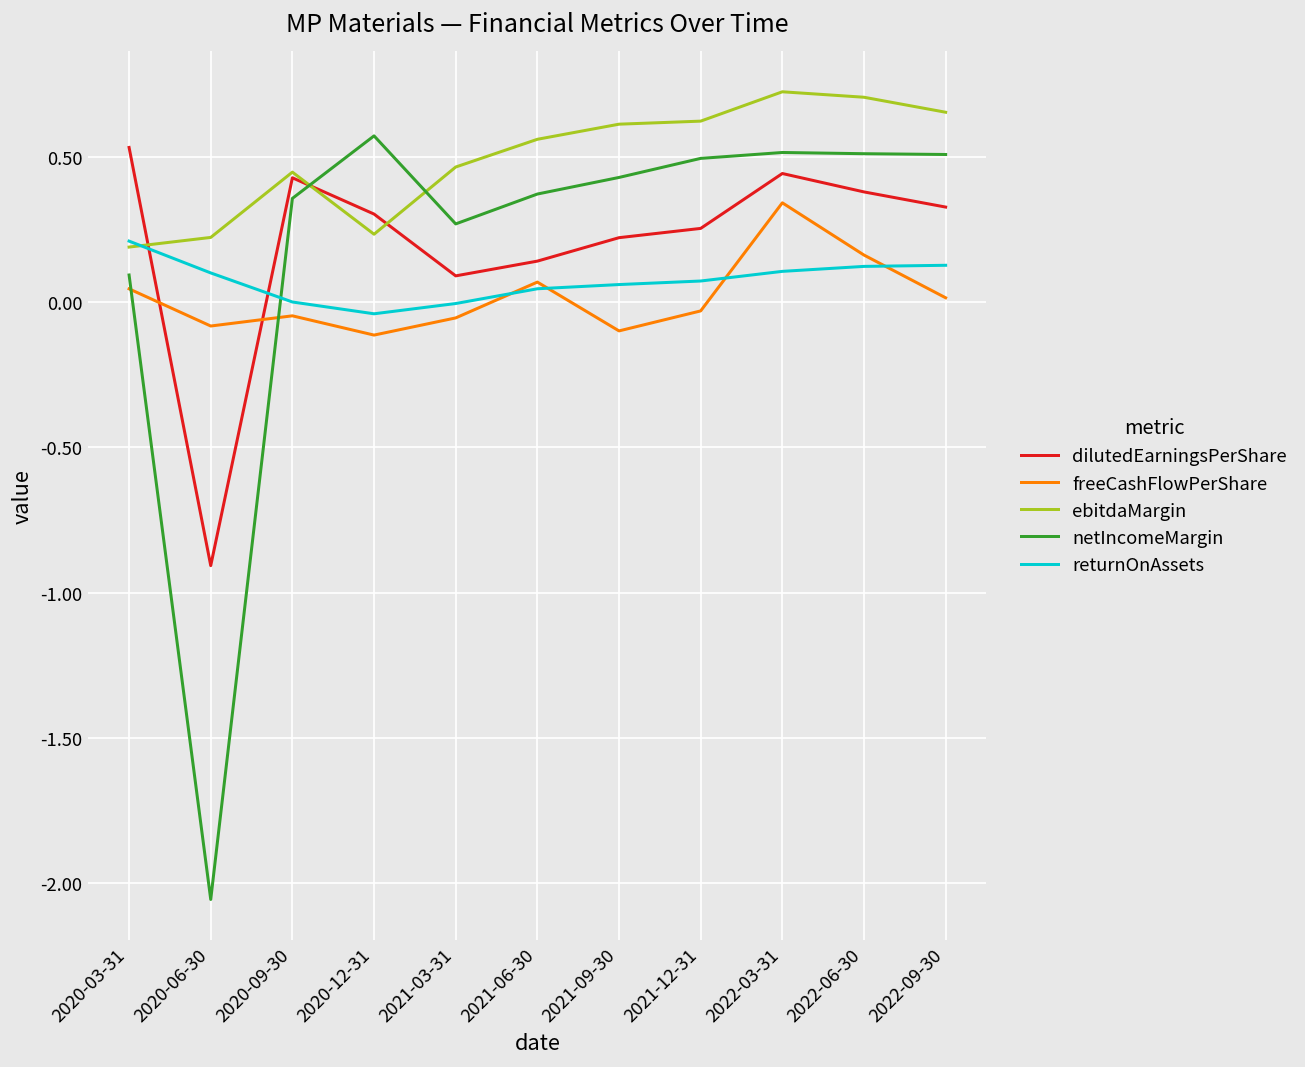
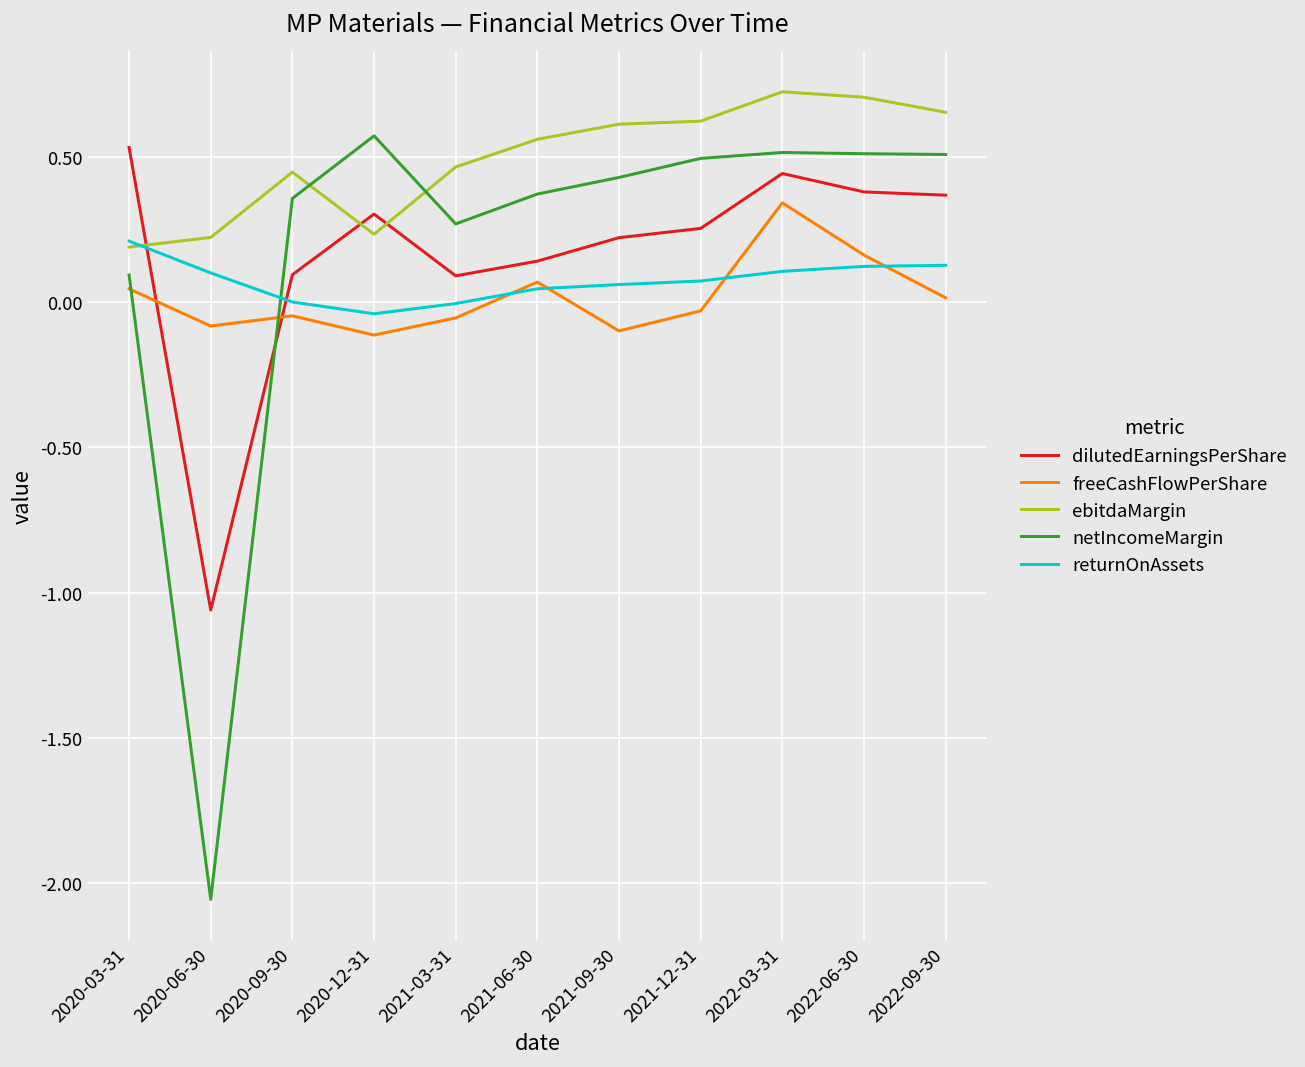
  {
    "dilutedEarningsPerShare": {
      "2020-03-31": 0.53,
-     "2020-06-30": -0.91,
-     "2020-09-30": 0.43,
+     "2020-06-30": -1.06,
+     "2020-09-30": 0.09,
      "2020-12-31": 0.30,
      "2021-03-31": 0.09,
      "2021-06-30": 0.14,
      "2021-09-30": 0.22,
      "2021-12-31": 0.25,
      "2022-03-31": 0.44,
      "2022-06-30": 0.38,
-     "2022-09-30": 0.33
+     "2022-09-30": 0.37
    },
    "freeCashFlowPerShare": {
      "2020-03-31": 0.05,
      "2020-06-30": -0.08,
      "2020-09-30": -0.05,
      "2020-12-31": -0.11,
      "2021-03-31": -0.05,
      "2021-06-30": 0.07,
      "2021-09-30": -0.10,
      "2021-12-31": -0.03,
      "2022-03-31": 0.34,
      "2022-06-30": 0.16,
      "2022-09-30": 0.01
    },
    "ebitdaMargin": {
      "2020-03-31": 0.19,
      "2020-06-30": 0.22,
      "2020-09-30": 0.45,
      "2020-12-31": 0.23,
      "2021-03-31": 0.46,
      "2021-06-30": 0.56,
      "2021-09-30": 0.61,
      "2021-12-31": 0.62,
      "2022-03-31": 0.72,
      "2022-06-30": 0.70,
      "2022-09-30": 0.65
    },
    "netIncomeMargin": {
      "2020-03-31": 0.09,
      "2020-06-30": -2.06,
      "2020-09-30": 0.36,
      "2020-12-31": 0.57,
      "2021-03-31": 0.27,
      "2021-06-30": 0.37,
      "2021-09-30": 0.43,
      "2021-12-31": 0.49,
      "2022-03-31": 0.51,
      "2022-06-30": 0.51,
      "2022-09-30": 0.51
    },
    "returnOnAssets": {
      "2020-03-31": 0.21,
      "2020-06-30": 0.10,
      "2020-09-30": 0.00,
      "2020-12-31": -0.04,
      "2021-03-31": -0.01,
      "2021-06-30": 0.05,
      "2021-09-30": 0.06,
      "2021-12-31": 0.07,
      "2022-03-31": 0.11,
      "2022-06-30": 0.12,
      "2022-09-30": 0.13
    }
  }
